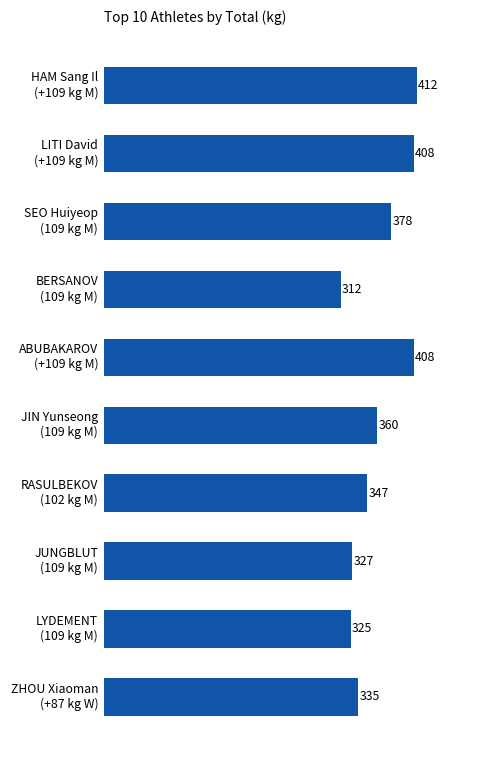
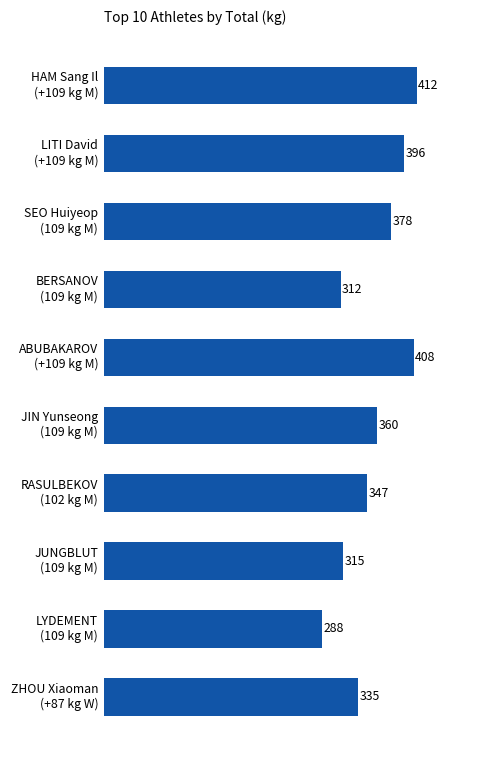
  {
    "HAM Sang Il (+109 kg M)": 412,
-   "LITI David (+109 kg M)": 408,
+   "LITI David (+109 kg M)": 396,
    "SEO Huiyeop (109 kg M)": 378,
    "BERSANOV (109 kg M)": 312,
    "ABUBAKAROV (+109 kg M)": 408,
    "JIN Yunseong (109 kg M)": 360,
    "RASULBEKOV (102 kg M)": 347,
-   "JUNGBLUT (109 kg M)": 327,
-   "LYDEMENT (109 kg M)": 325,
+   "JUNGBLUT (109 kg M)": 315,
+   "LYDEMENT (109 kg M)": 288,
    "ZHOU Xiaoman (+87 kg W)": 335
  }
